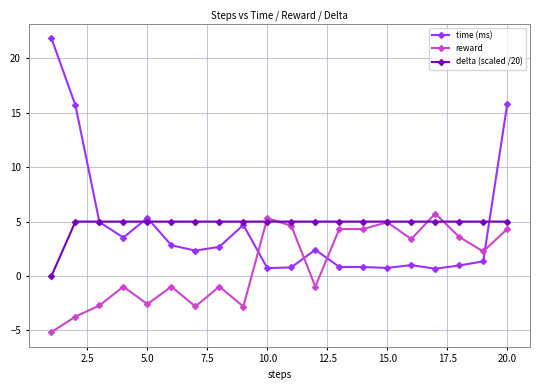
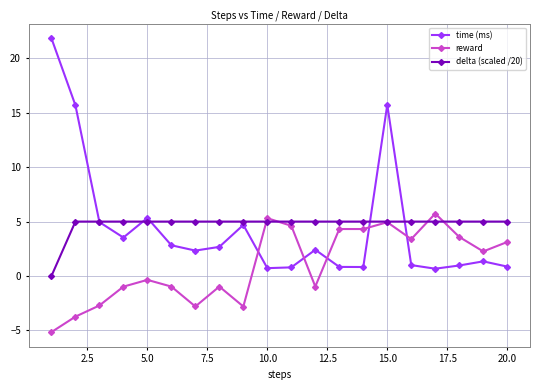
  {
    "time (ms)": {
      "5.0": 5.3,
      "10.0": 0.7,
-     "15.0": 0.7,
-     "20.0": 15.8
+     "15.0": 15.7,
+     "20.0": 0.9
    },
    "reward": {
-     "5.0": -2.6,
+     "5.0": -0.4,
      "10.0": 5.3,
-     "20.0": 4.3
+     "20.0": 3.1
    },
    "delta (scaled /20)": {
      "5.0": 5.0,
      "10.0": 5.0,
      "20.0": 5.0
    }
  }
